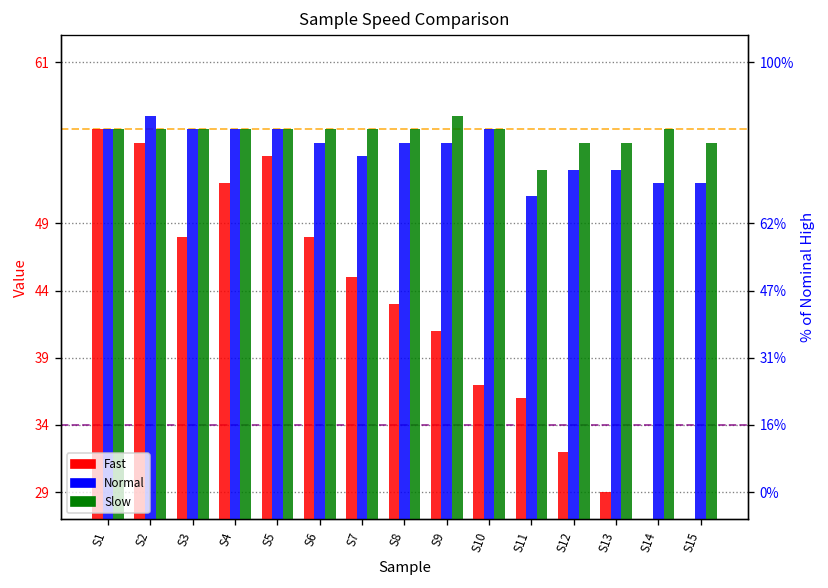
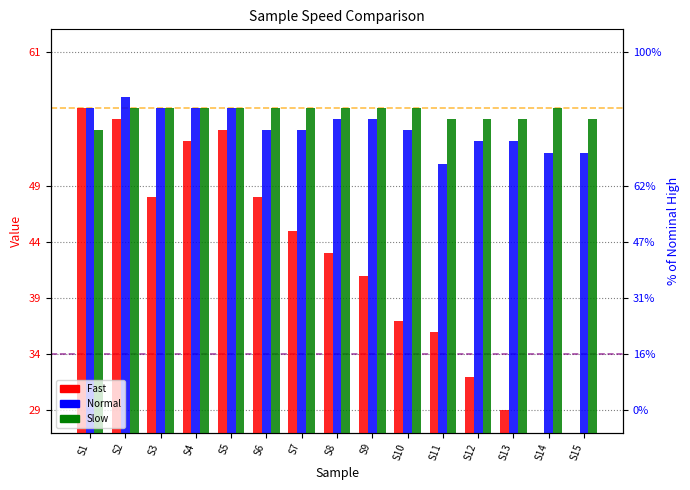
  {
    "Fast": {
      "S1": 56,
      "S2": 55,
      "S3": 48,
-     "S4": 52,
+     "S4": 53,
      "S5": 54,
      "S6": 48,
      "S7": 45,
      "S8": 43,
      "S9": 41,
      "S10": 37,
      "S11": 36,
      "S12": 32,
      "S13": 29
    },
    "Normal": {
      "S1": 56,
      "S2": 57,
      "S3": 56,
      "S4": 56,
      "S5": 56,
-     "S6": 55,
+     "S6": 54,
      "S7": 54,
      "S8": 55,
      "S9": 55,
-     "S10": 56,
+     "S10": 54,
      "S11": 51,
      "S12": 53,
      "S13": 53,
      "S14": 52,
      "S15": 52
    },
    "Slow": {
-     "S1": 56,
+     "S1": 54,
      "S2": 56,
      "S3": 56,
      "S4": 56,
      "S5": 56,
      "S6": 56,
      "S7": 56,
      "S8": 56,
-     "S9": 57,
+     "S9": 56,
      "S10": 56,
-     "S11": 53,
+     "S11": 55,
      "S12": 55,
      "S13": 55,
      "S14": 56,
      "S15": 55
    }
  }
